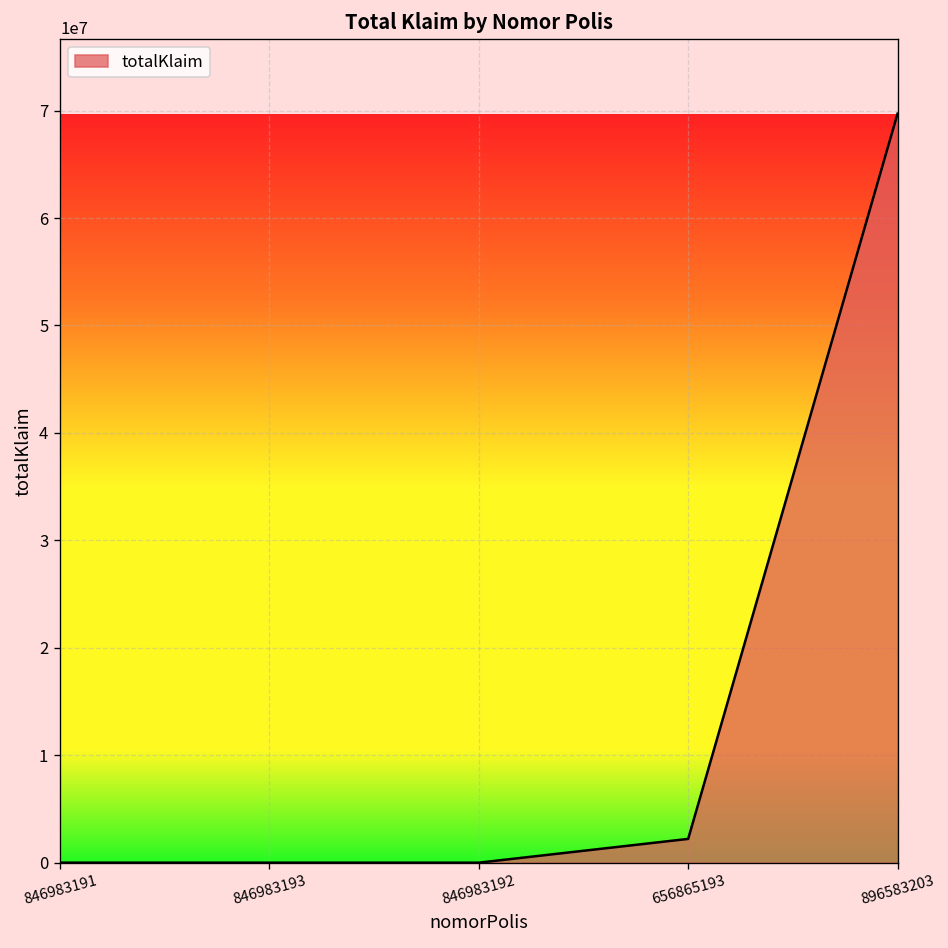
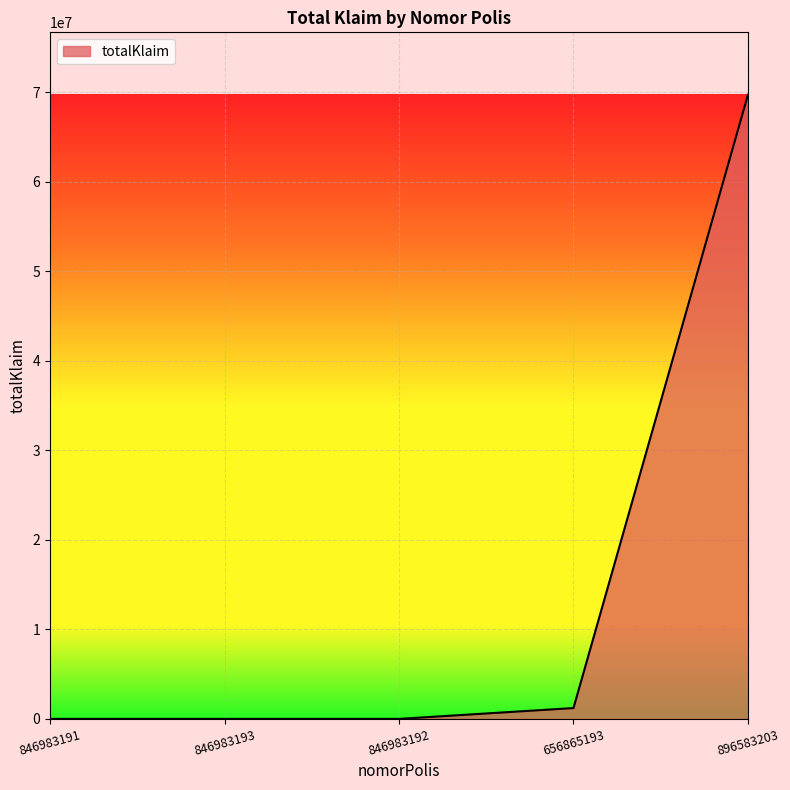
  {
    "846983191": 0,
    "846983193": 0,
    "846983192": 0,
-   "656865193": 2000000,
+   "656865193": 1000000,
    "896583203": 70000000
  }
